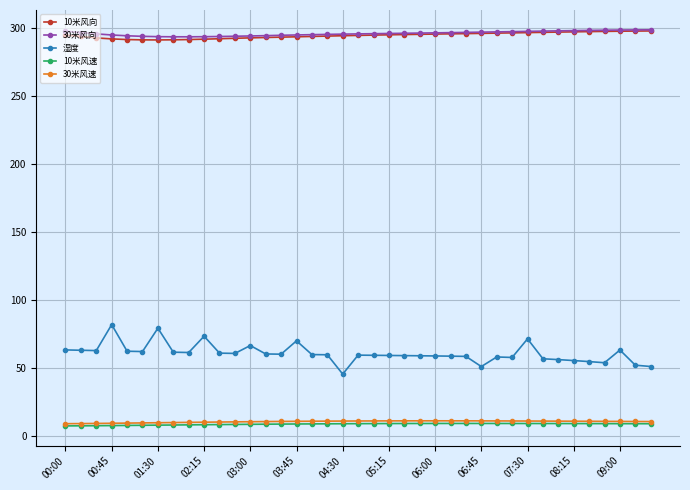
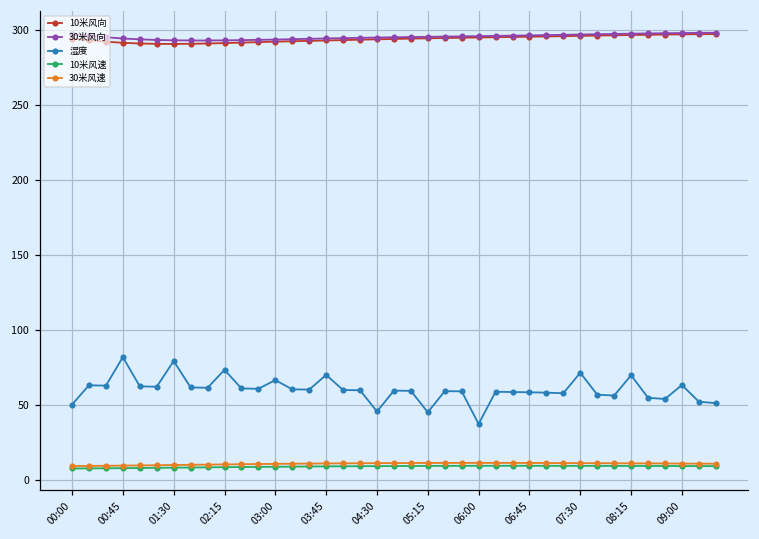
  {
    "10米风向": {
      "00:45": 292,
      "01:30": 291
    },
    "30米风向": {
      "00:45": 295,
      "01:30": 293
    },
    "湿度": {
-     "00:00": 63,
+     "00:00": 50,
      "00:45": 82,
      "01:30": 79,
      "02:15": 74,
      "03:00": 67,
      "03:45": 70,
      "04:30": 46,
-     "05:15": 59,
-     "06:00": 59,
-     "06:45": 51,
+     "05:15": 45,
+     "06:00": 37,
+     "06:45": 59,
      "07:30": 72,
-     "08:15": 56,
+     "08:15": 70,
      "09:00": 63
    },
    "10米风速": {
      "03:00": 9,
      "03:45": 9,
      "04:30": 9,
      "05:15": 9,
      "06:00": 10,
      "06:45": 10
    },
    "30米风速": {
      "03:00": 11,
      "03:45": 11,
      "04:30": 11,
      "05:15": 11,
      "06:00": 11,
      "06:45": 11
    }
  }
